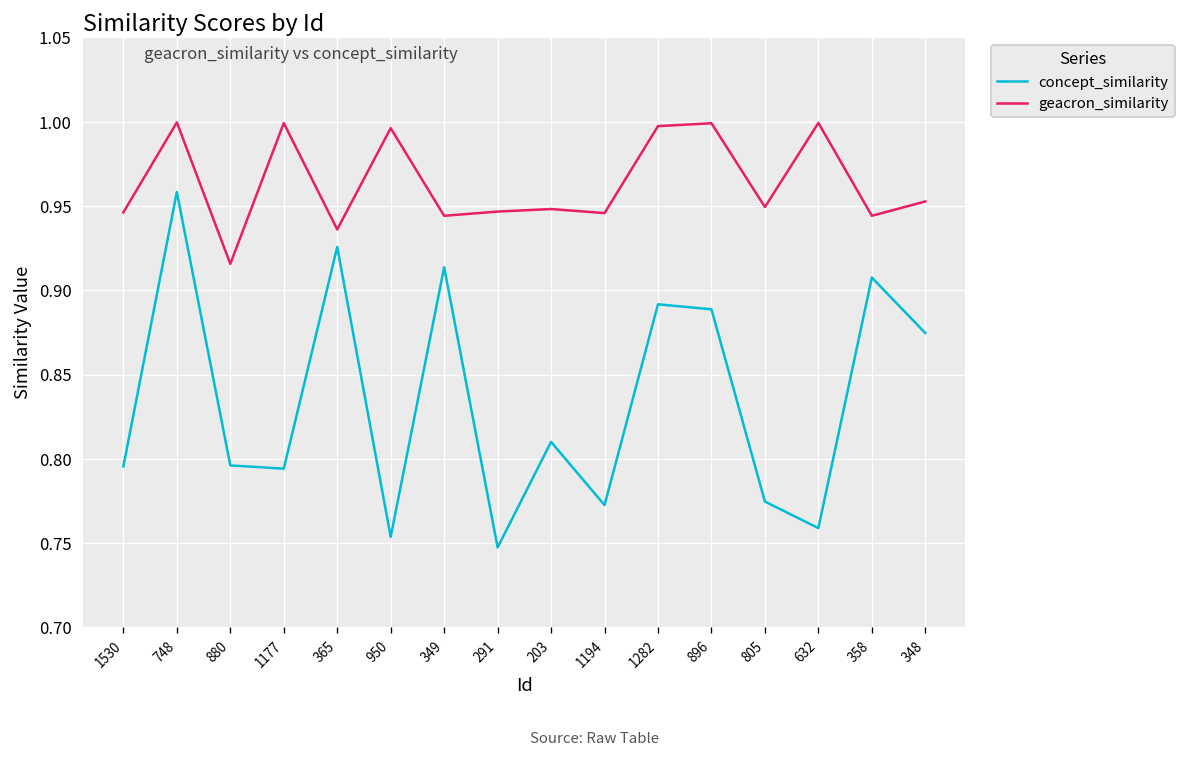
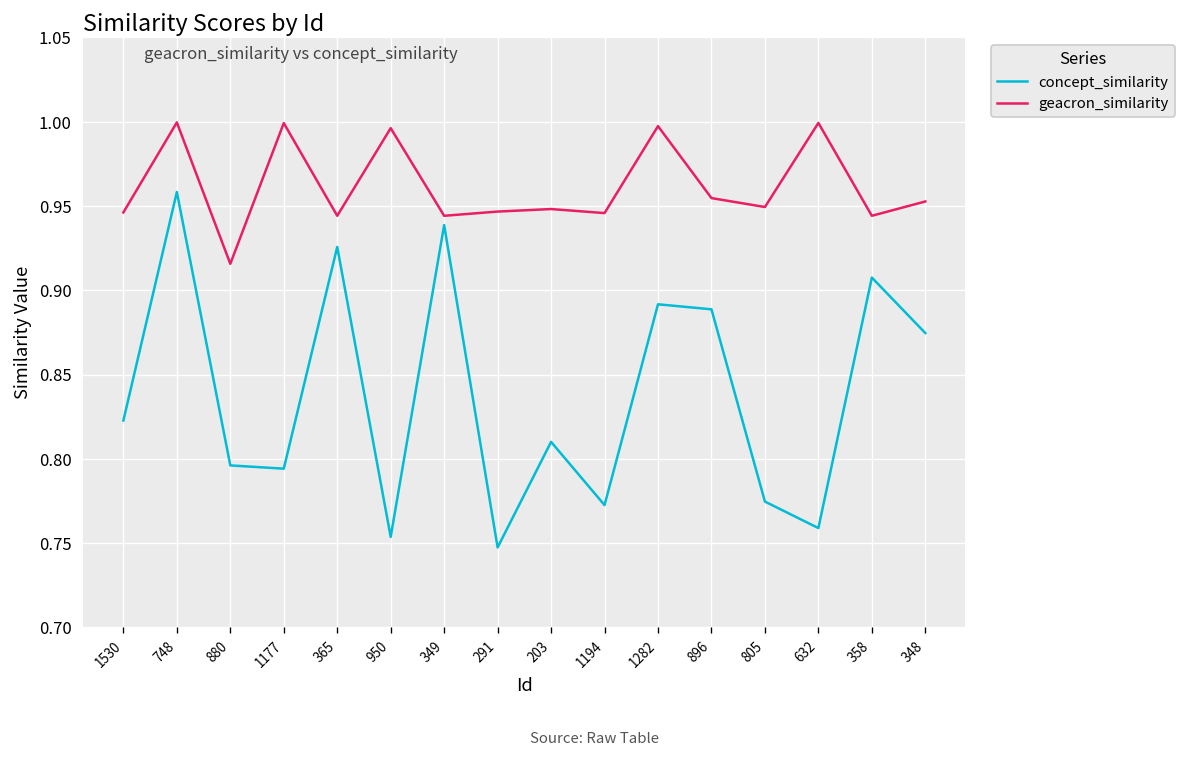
  {
    "concept_similarity": {
-     "1530": 0.796,
+     "1530": 0.823,
      "748": 0.958,
      "880": 0.796,
      "1177": 0.794,
      "365": 0.926,
      "950": 0.754,
-     "349": 0.914,
+     "349": 0.939,
      "291": 0.747,
      "203": 0.810,
      "1194": 0.773,
      "1282": 0.892,
      "896": 0.889,
      "805": 0.775,
      "632": 0.759,
      "358": 0.908,
      "348": 0.875
    },
    "geacron_similarity": {
      "1530": 0.946,
      "748": 1.000,
      "880": 0.916,
      "1177": 0.999,
-     "365": 0.936,
+     "365": 0.944,
      "950": 0.996,
      "349": 0.944,
      "291": 0.947,
      "203": 0.948,
      "1194": 0.946,
      "1282": 0.997,
-     "896": 0.999,
+     "896": 0.955,
      "805": 0.949,
      "632": 0.999,
      "358": 0.944,
      "348": 0.953
    }
  }
